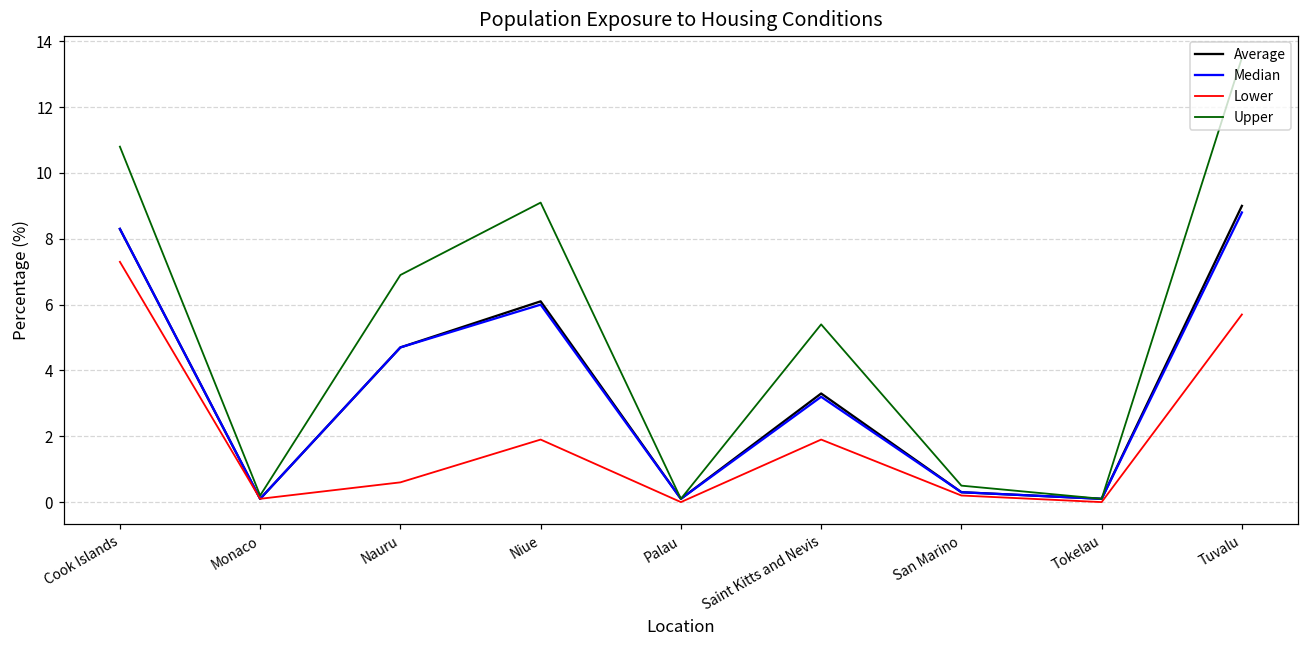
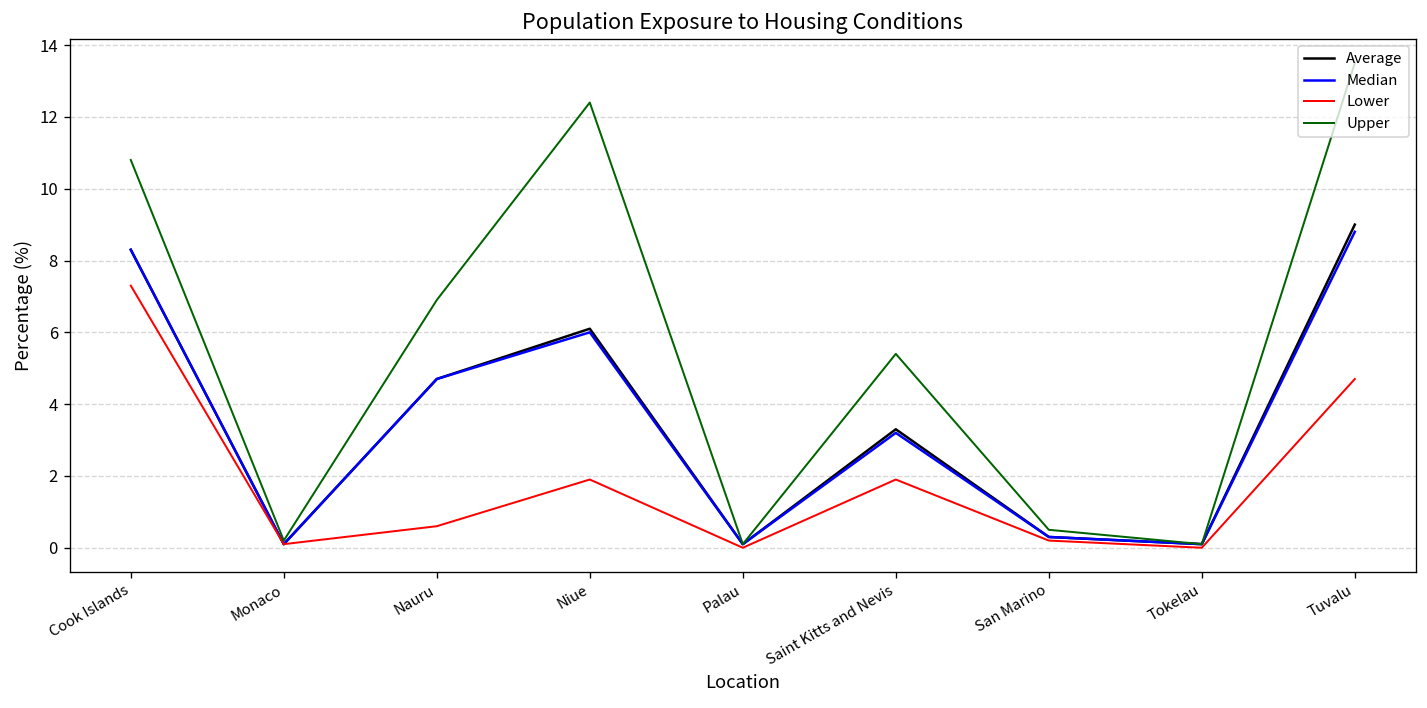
  {
    "Average": {
      "Niue": 6.1,
      "Saint Kitts and Nevis": 3.3,
      "Tuvalu": 9.0
    },
    "Median": {
      "Niue": 6.0,
      "Saint Kitts and Nevis": 3.2,
      "Tuvalu": 8.8
    },
    "Lower": {
      "Cook Islands": 7.3,
      "Nauru": 0.6,
      "Niue": 1.9,
      "Palau": 0.0,
      "Saint Kitts and Nevis": 1.9,
      "San Marino": 0.2,
      "Tokelau": 0.0,
-     "Tuvalu": 5.7
+     "Tuvalu": 4.7
    },
    "Upper": {
      "Cook Islands": 10.8,
      "Monaco": 0.2,
      "Nauru": 6.9,
-     "Niue": 9.1,
+     "Niue": 12.4,
      "Saint Kitts and Nevis": 5.4,
      "San Marino": 0.5
    }
  }
